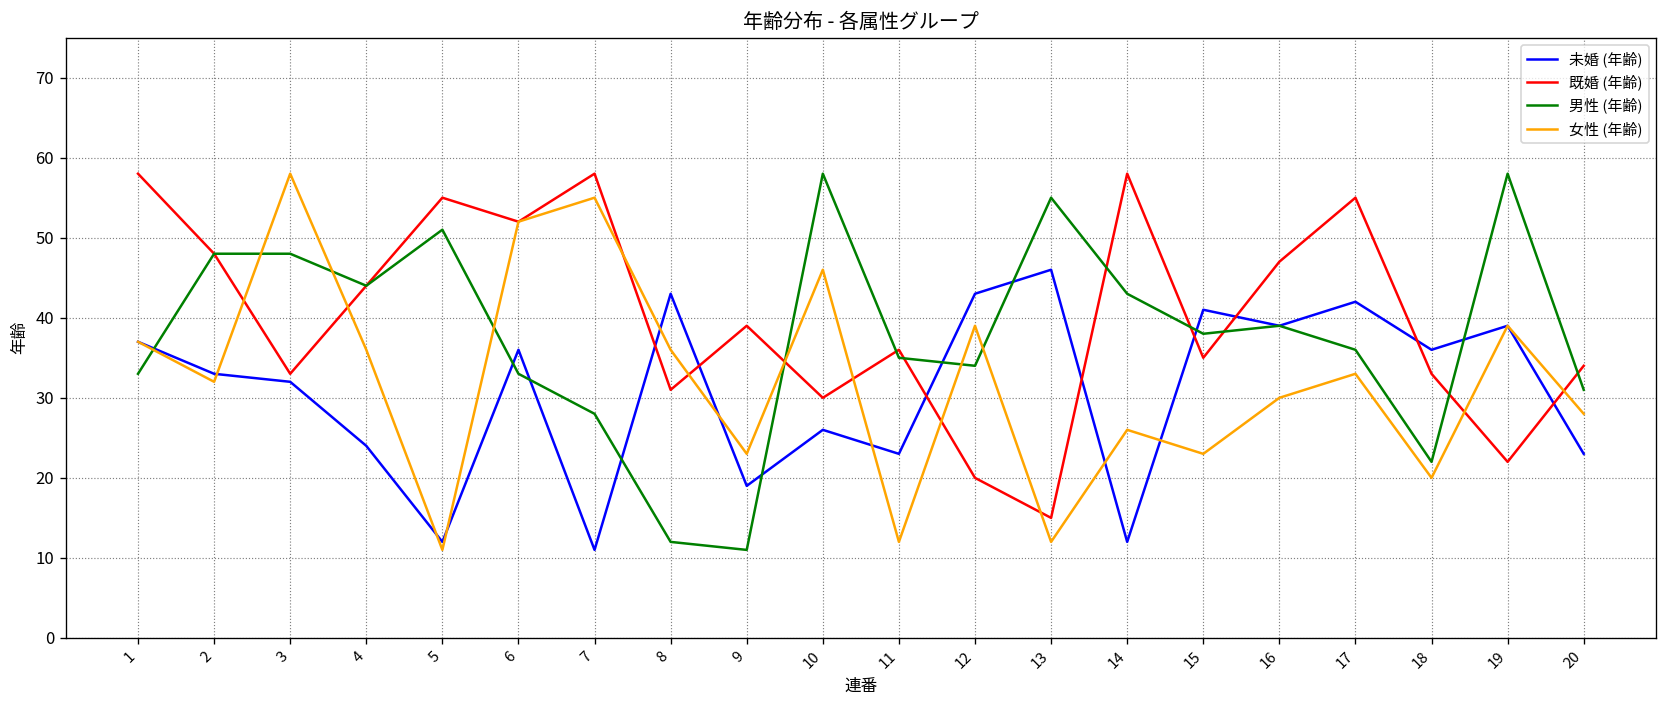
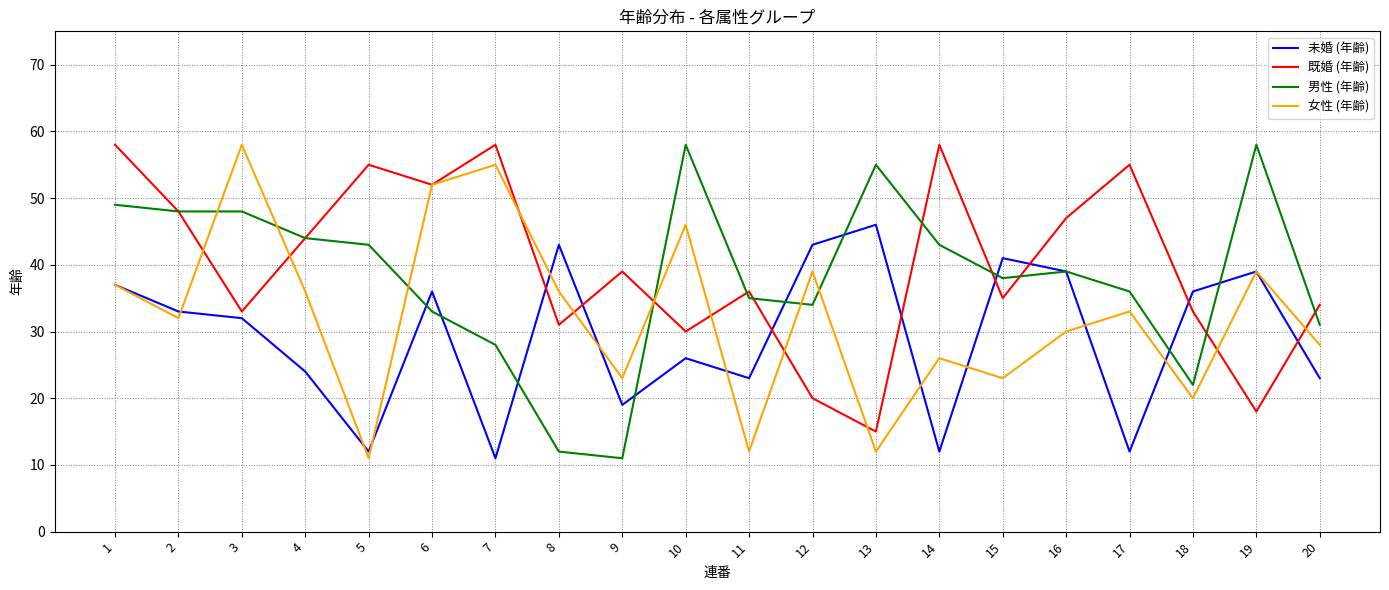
  {
    "未婚 (年齢)": {
      "2": 33,
      "3": 32,
      "4": 24,
      "5": 12,
      "6": 36,
      "7": 11,
      "8": 43,
      "9": 19,
      "10": 26,
      "11": 23,
      "12": 43,
      "13": 46,
      "14": 12,
      "15": 41,
-     "17": 42,
+     "17": 12,
      "18": 36,
      "20": 23
    },
    "既婚 (年齢)": {
      "1": 58,
      "3": 33,
      "5": 55,
      "7": 58,
      "8": 31,
      "9": 39,
      "10": 30,
      "11": 36,
      "12": 20,
      "13": 15,
      "14": 58,
      "15": 35,
      "16": 47,
      "17": 55,
      "18": 33,
-     "19": 22,
+     "19": 18,
      "20": 34
    },
    "男性 (年齢)": {
-     "1": 33,
+     "1": 49,
      "3": 48,
-     "5": 51,
+     "5": 43,
      "6": 33,
      "7": 28,
      "8": 12,
      "9": 11,
      "10": 58,
      "11": 35,
      "12": 34,
      "13": 55,
      "14": 43,
      "15": 38,
      "17": 36,
      "18": 22,
      "19": 58,
      "20": 31
    },
    "女性 (年齢)": {
      "2": 32,
      "3": 58,
      "4": 36,
      "5": 11,
      "7": 55,
      "8": 36,
      "9": 23,
      "10": 46,
      "11": 12,
      "12": 39,
      "13": 12,
      "14": 26,
      "15": 23,
      "16": 30,
      "17": 33,
      "18": 20,
      "20": 28
    }
  }
